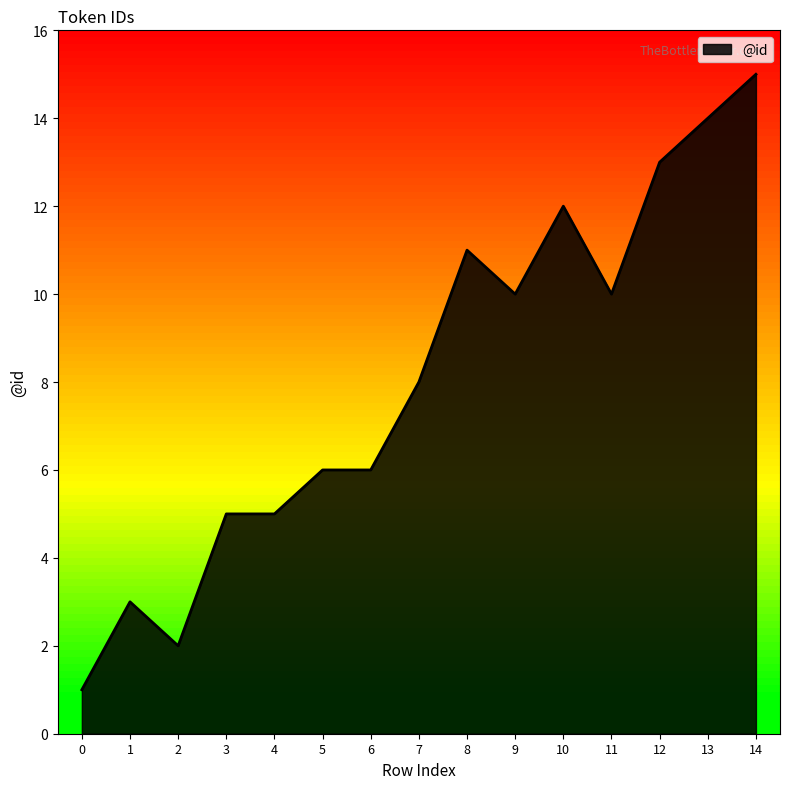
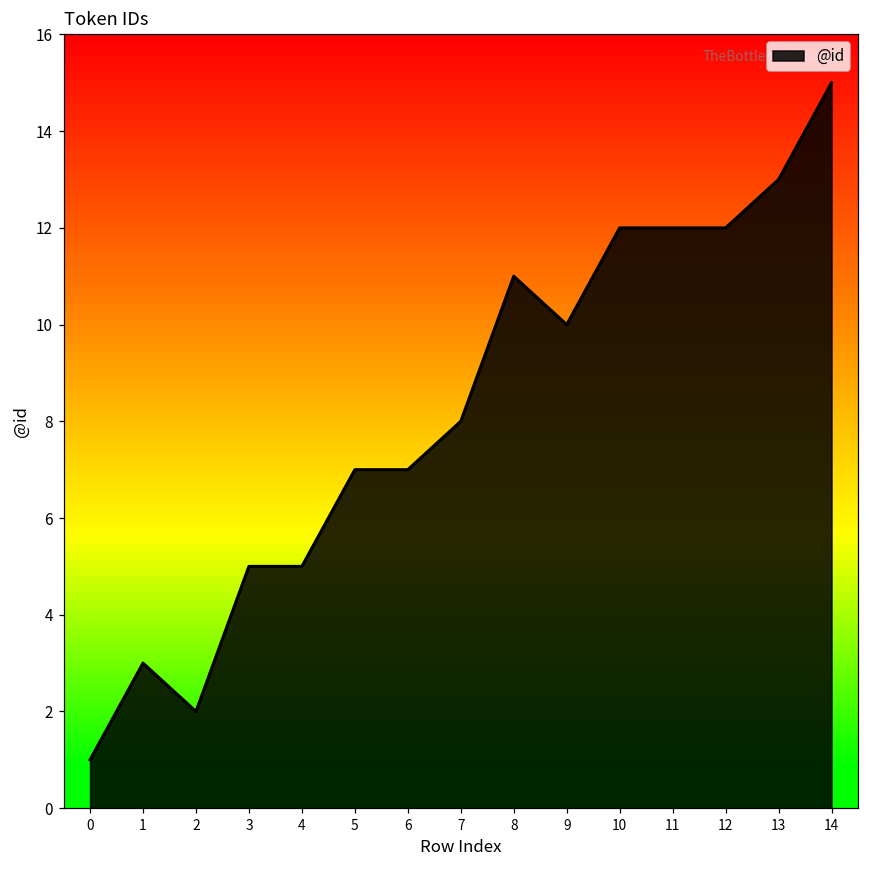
  {
    "0": 1,
    "1": 3,
    "2": 2,
    "3": 5,
    "4": 5,
-   "5": 6,
-   "6": 6,
+   "5": 7,
+   "6": 7,
    "7": 8,
    "8": 11,
    "9": 10,
    "10": 12,
-   "11": 10,
-   "12": 13,
-   "13": 14,
+   "11": 12,
+   "12": 12,
+   "13": 13,
    "14": 15
  }
